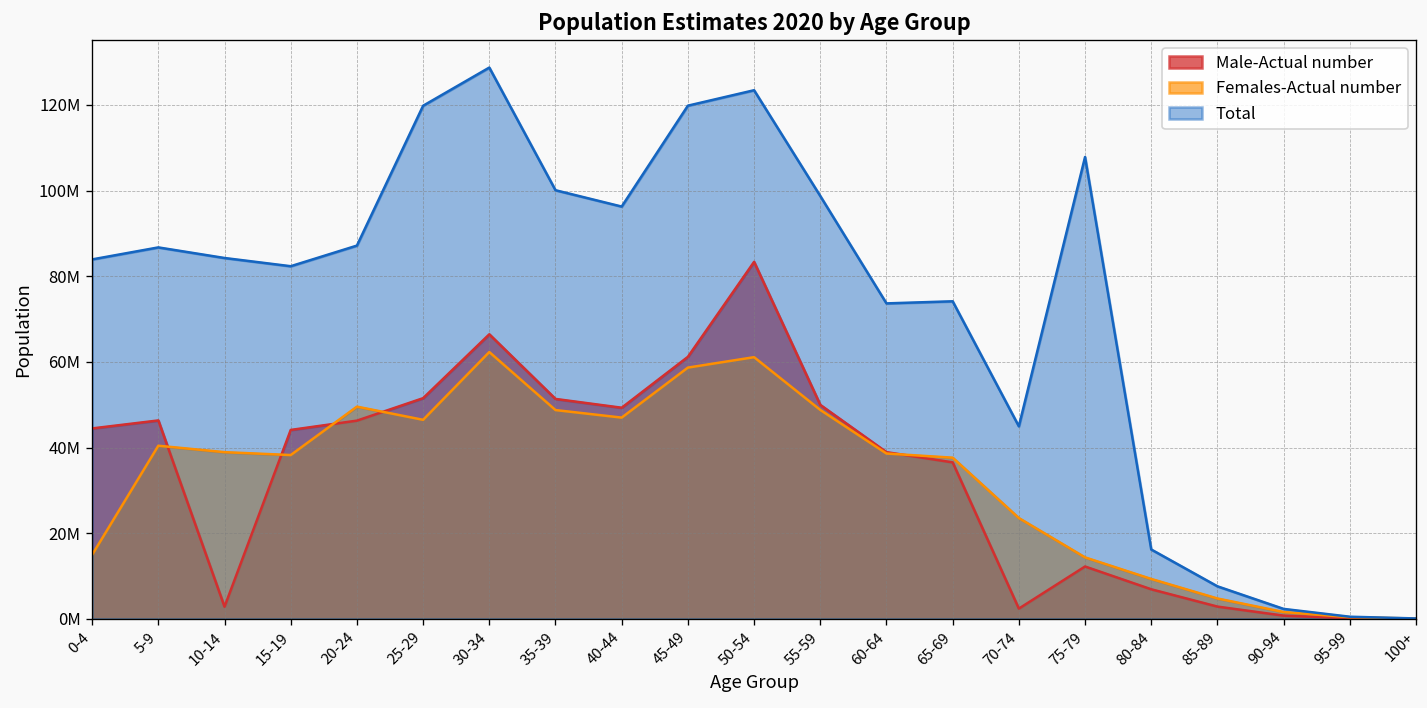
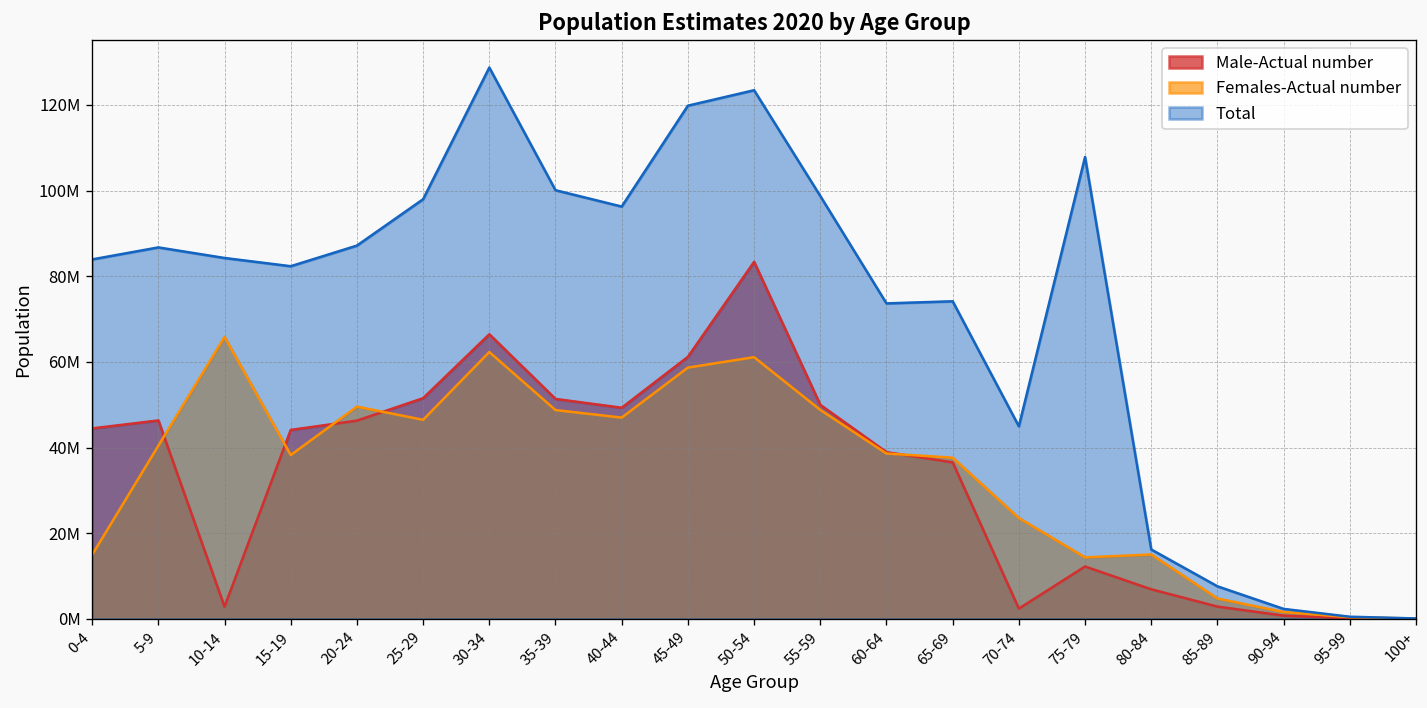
  {
    "Male-Actual number": {
      "0-4": 44000000,
      "5-9": 46000000,
      "10-14": 3000000,
      "15-19": 44000000,
      "20-24": 46000000,
      "25-29": 52000000,
      "30-34": 66000000,
      "35-39": 51000000,
      "40-44": 49000000,
      "45-49": 61000000,
      "50-54": 83000000,
      "55-59": 50000000,
      "65-69": 37000000,
      "70-74": 2000000,
      "75-79": 12000000,
      "80-84": 7000000,
      "85-89": 3000000,
      "90-94": 1000000
    },
    "Females-Actual number": {
      "0-4": 15000000,
      "5-9": 40000000,
-     "10-14": 39000000,
+     "10-14": 66000000,
      "15-19": 38000000,
      "20-24": 50000000,
      "25-29": 46000000,
      "30-34": 62000000,
      "35-39": 49000000,
      "40-44": 47000000,
      "45-49": 59000000,
      "50-54": 61000000,
      "55-59": 49000000,
      "65-69": 38000000,
      "70-74": 24000000,
      "75-79": 14000000,
-     "80-84": 9000000,
+     "80-84": 15000000,
      "85-89": 5000000,
      "90-94": 2000000
    },
    "Total": {
      "0-4": 84000000,
      "5-9": 87000000,
      "10-14": 84000000,
      "15-19": 82000000,
      "20-24": 87000000,
-     "25-29": 120000000,
+     "25-29": 98000000,
      "30-34": 129000000,
      "35-39": 100000000,
      "40-44": 96000000,
      "45-49": 120000000,
      "50-54": 123000000,
      "55-59": 99000000,
      "60-64": 74000000,
      "65-69": 74000000,
      "70-74": 45000000,
      "75-79": 108000000,
      "80-84": 16000000,
      "85-89": 8000000,
      "90-94": 2000000
    }
  }
